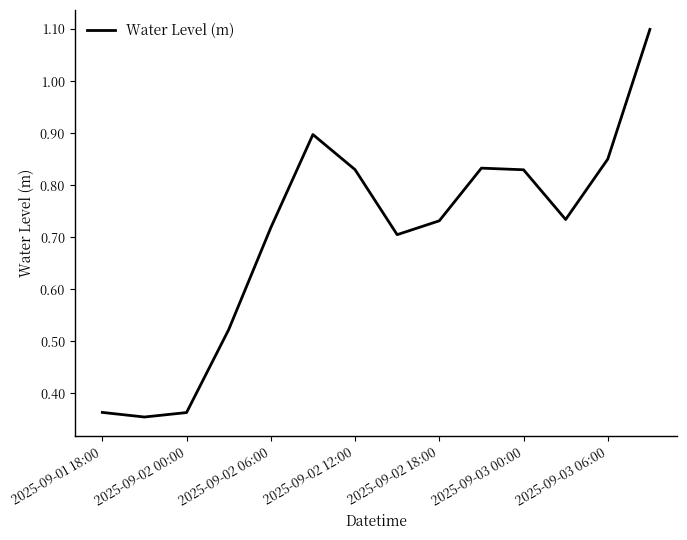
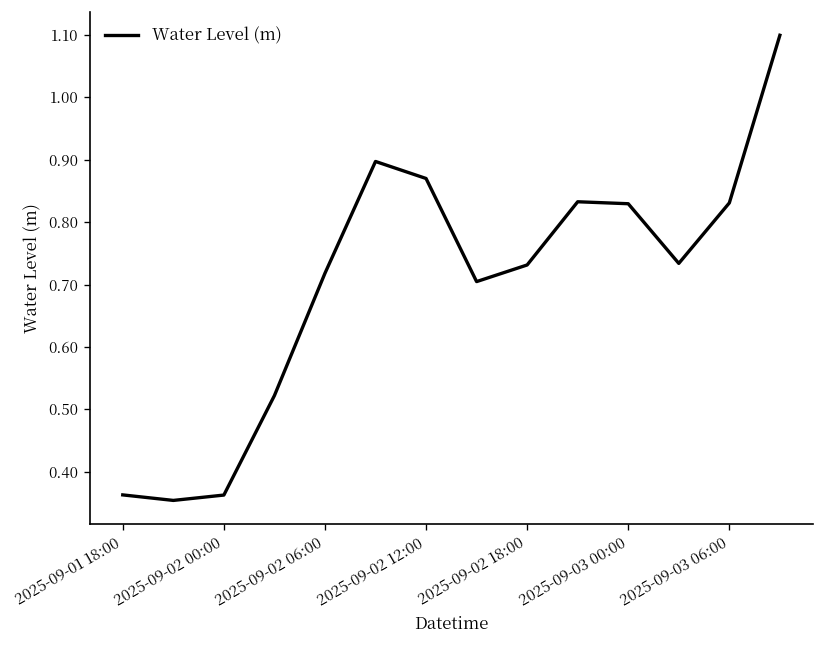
  {
    "2025-09-01 18:00": 0.36,
    "2025-09-02 00:00": 0.36,
    "2025-09-02 06:00": 0.72,
-   "2025-09-02 12:00": 0.83,
+   "2025-09-02 12:00": 0.87,
    "2025-09-02 18:00": 0.73,
    "2025-09-03 00:00": 0.83,
-   "2025-09-03 06:00": 0.85
+   "2025-09-03 06:00": 0.83
  }
